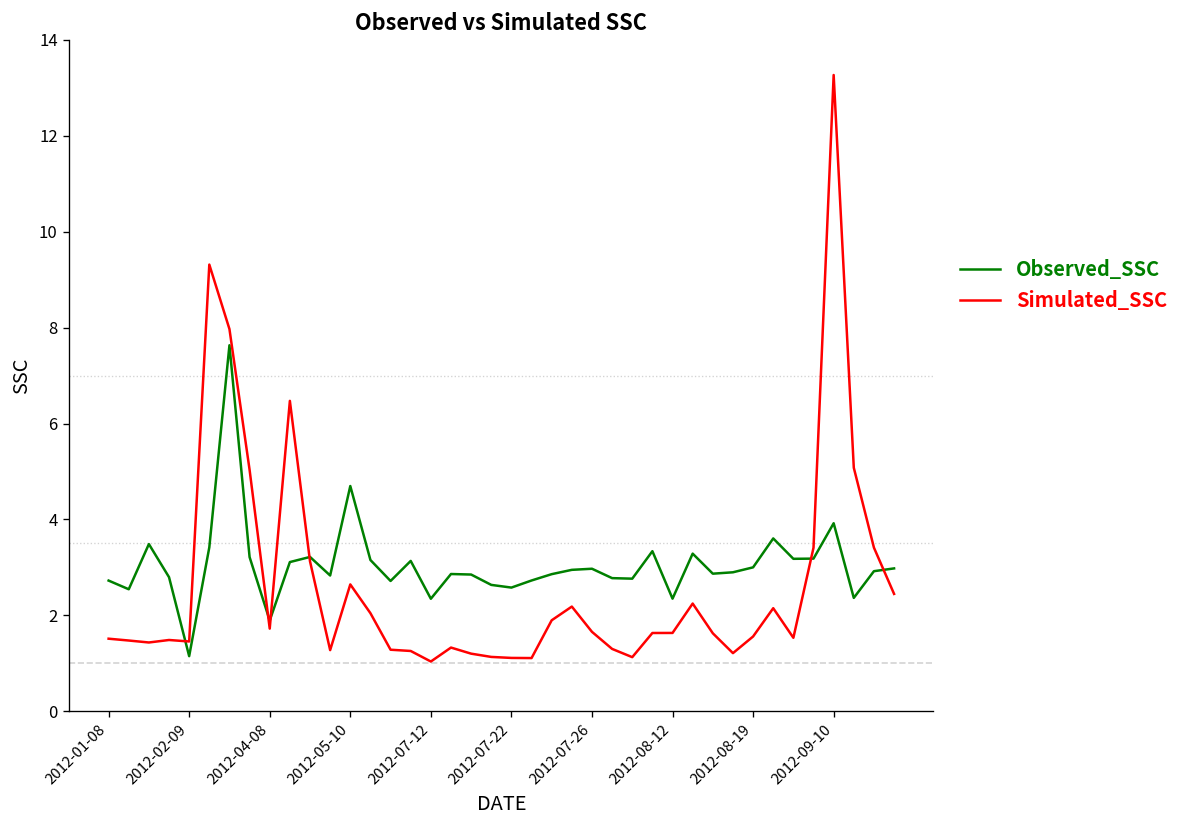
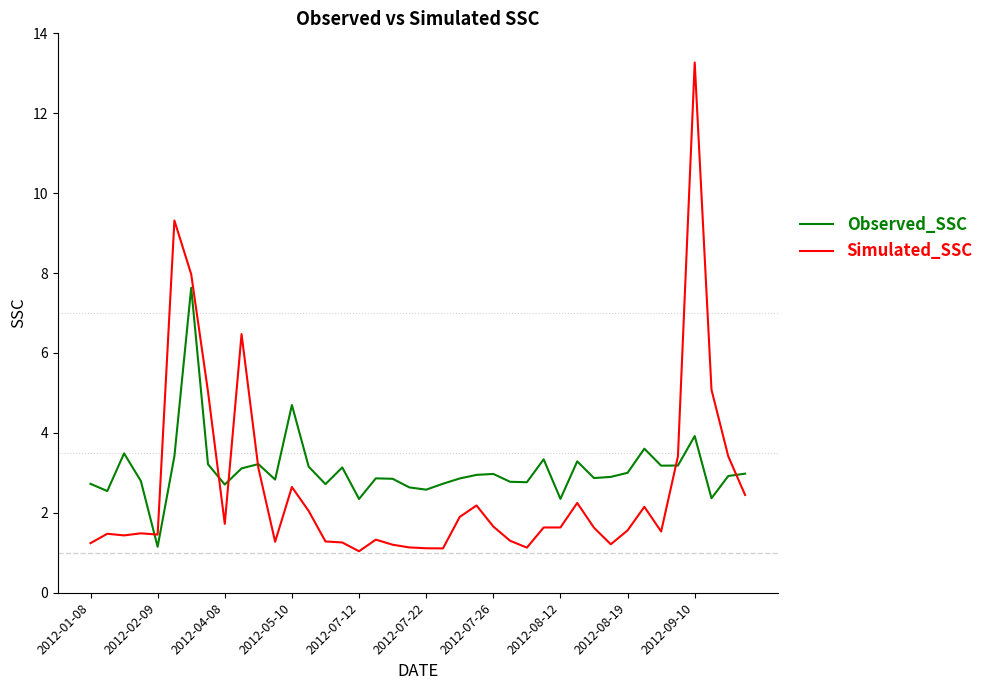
  {
    "Observed_SSC": {
      "2012-01-08": 2.7,
      "2012-02-09": 1.2,
-     "2012-04-08": 1.9,
+     "2012-04-08": 2.7,
      "2012-05-10": 4.7,
      "2012-07-12": 2.3,
      "2012-07-22": 2.6,
      "2012-07-26": 3.0,
      "2012-08-12": 2.3,
      "2012-08-19": 3.0,
      "2012-09-10": 3.9
    },
    "Simulated_SSC": {
-     "2012-01-08": 1.5,
+     "2012-01-08": 1.2,
      "2012-02-09": 1.5,
      "2012-04-08": 1.7,
      "2012-05-10": 2.6,
      "2012-07-12": 1.0,
      "2012-07-22": 1.1,
      "2012-07-26": 1.7,
      "2012-08-12": 1.6,
      "2012-08-19": 1.6,
      "2012-09-10": 13.3
    }
  }
